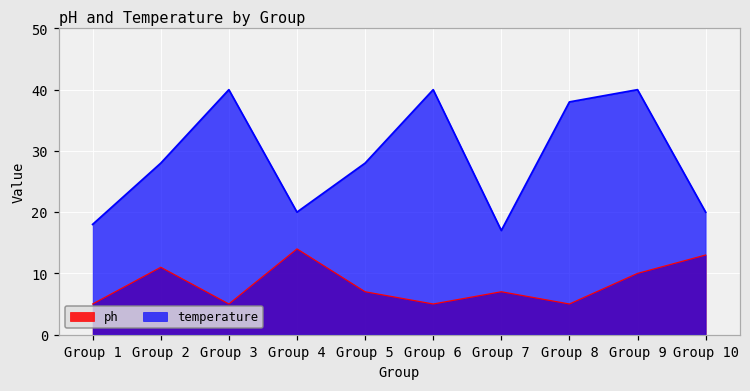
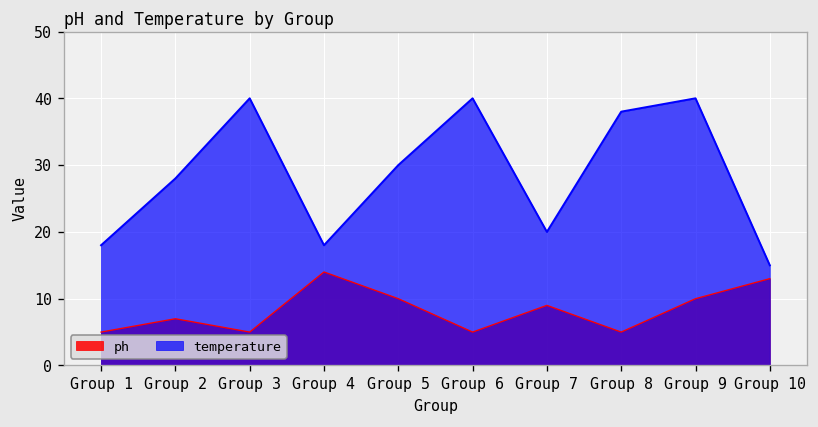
  {
    "ph": {
      "Group 1": 5,
-     "Group 2": 11,
+     "Group 2": 7,
      "Group 3": 5,
      "Group 4": 14,
-     "Group 5": 7,
+     "Group 5": 10,
      "Group 6": 5,
-     "Group 7": 7,
+     "Group 7": 9,
      "Group 8": 5,
      "Group 9": 10,
      "Group 10": 13
    },
    "temperature": {
      "Group 1": 18,
      "Group 2": 28,
      "Group 3": 40,
-     "Group 4": 20,
-     "Group 5": 28,
+     "Group 4": 18,
+     "Group 5": 30,
      "Group 6": 40,
-     "Group 7": 17,
+     "Group 7": 20,
      "Group 8": 38,
      "Group 9": 40,
-     "Group 10": 20
+     "Group 10": 15
    }
  }
